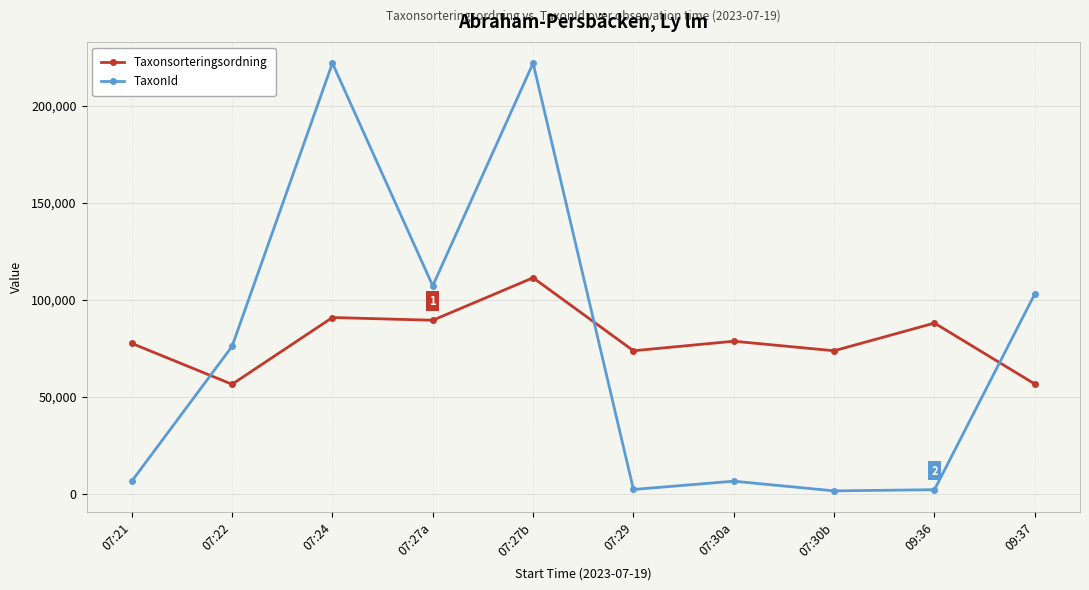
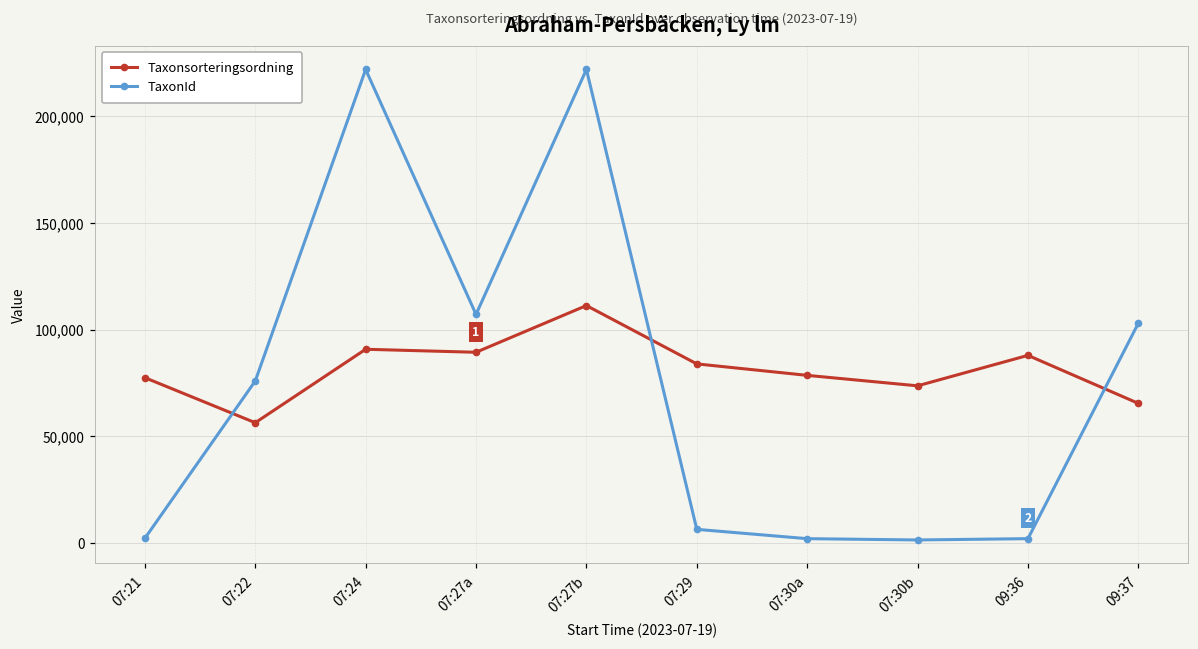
  {
    "Taxonsorteringsordning": {
      "07:21": "78,000",
      "07:22": "56,000",
      "07:24": "91,000",
      "07:27a": "89,000",
      "07:27b": "111,000",
-     "07:29": "74,000",
+     "07:29": "84,000",
      "07:30a": "79,000",
      "07:30b": "74,000",
      "09:36": "88,000",
-     "09:37": "57,000"
+     "09:37": "65,000"
    },
    "TaxonId": {
-     "07:21": "6,000",
+     "07:21": "2,000",
      "07:22": "76,000",
      "07:24": "222,000",
      "07:27b": "222,000",
-     "07:29": "2,000",
-     "07:30a": "6,000",
+     "07:29": "6,000",
+     "07:30a": "2,000",
      "07:30b": "1,000",
      "09:37": "103,000"
    }
  }
